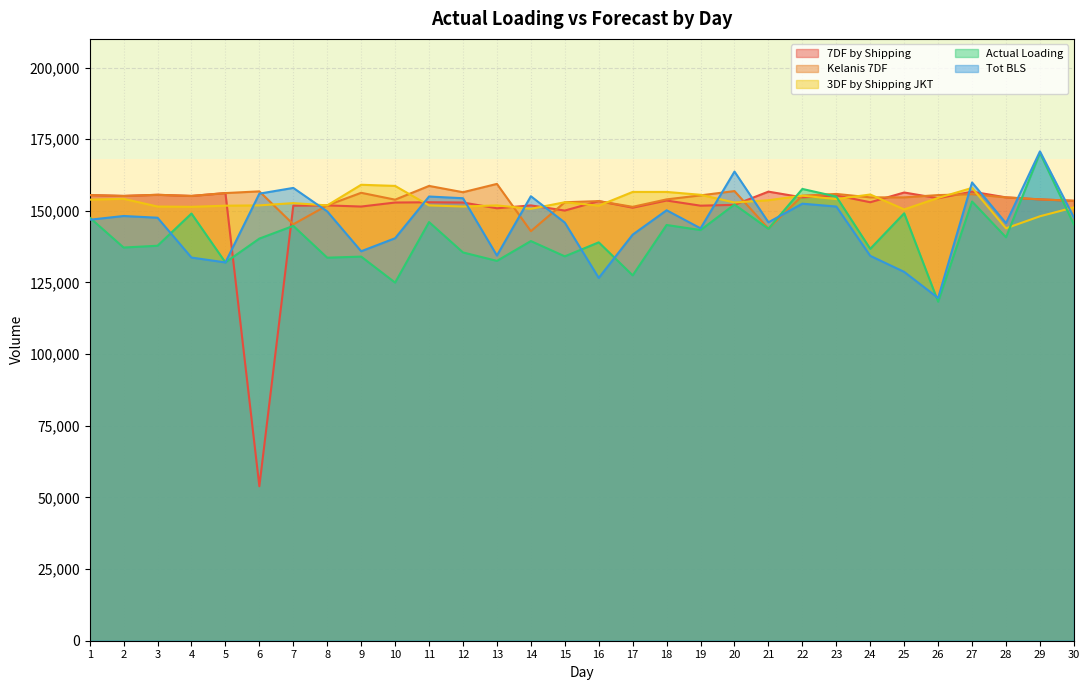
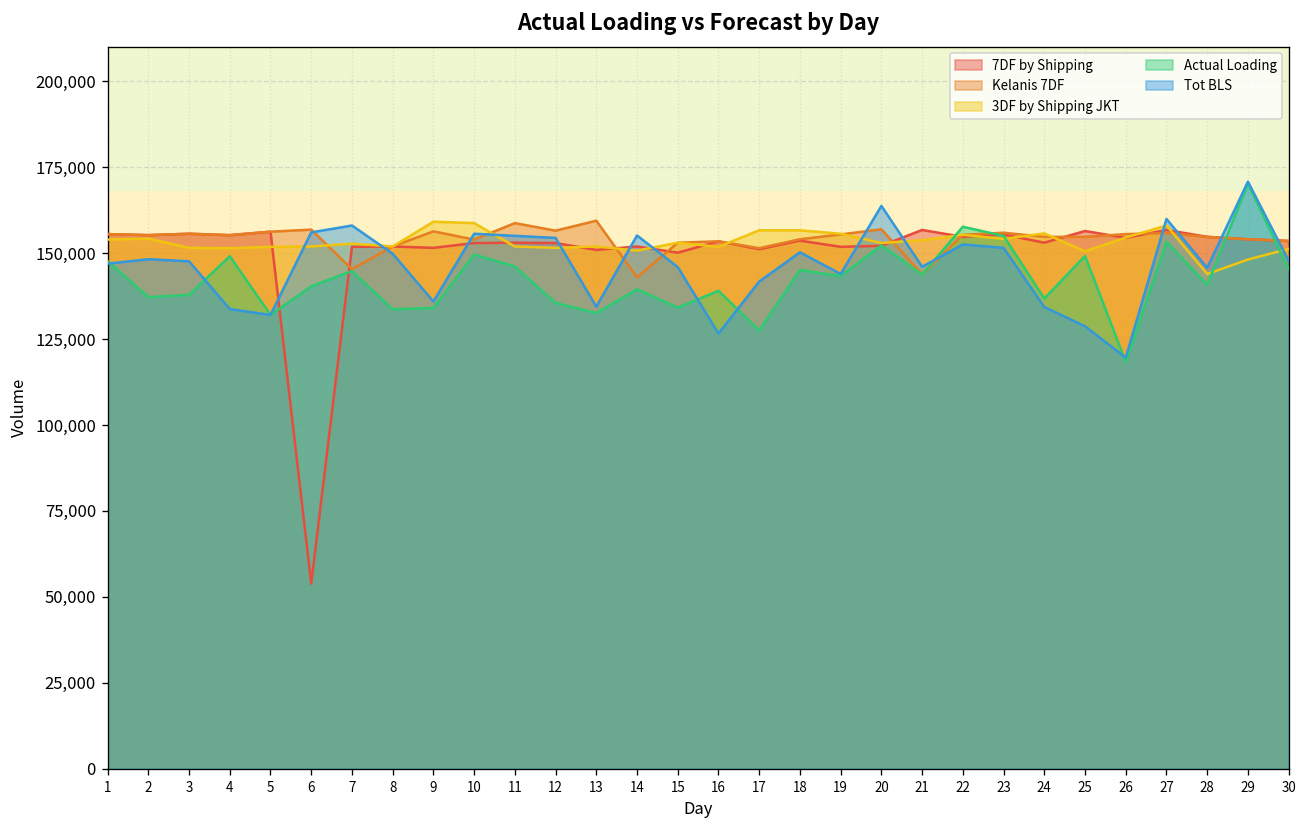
  {
    "Actual Loading": {
      "2": "137,000",
      "3": "138,000",
      "4": "149,000",
      "6": "140,000",
      "8": "134,000",
      "9": "134,000",
-     "10": "125,000",
+     "10": "150,000",
      "11": "146,000",
      "12": "135,000",
      "13": "133,000",
      "14": "139,000",
      "15": "134,000",
      "16": "139,000",
      "17": "127,000",
      "18": "145,000",
      "22": "158,000",
      "24": "137,000",
      "25": "149,000",
      "26": "118,000",
      "27": "153,000",
      "28": "141,000",
      "30": "145,000"
    },
    "Tot BLS": {
      "2": "148,000",
      "3": "148,000",
      "4": "134,000",
      "7": "158,000",
      "8": "150,000",
      "9": "136,000",
-     "10": "140,000",
+     "10": "156,000",
      "11": "155,000",
      "12": "154,000",
      "13": "134,000",
      "14": "155,000",
      "15": "146,000",
      "16": "127,000",
      "17": "142,000",
      "18": "150,000",
      "20": "164,000",
      "21": "146,000",
      "22": "153,000",
      "23": "152,000",
      "24": "134,000",
      "25": "129,000",
      "26": "120,000",
      "27": "160,000",
      "28": "146,000",
      "30": "148,000"
    }
  }
